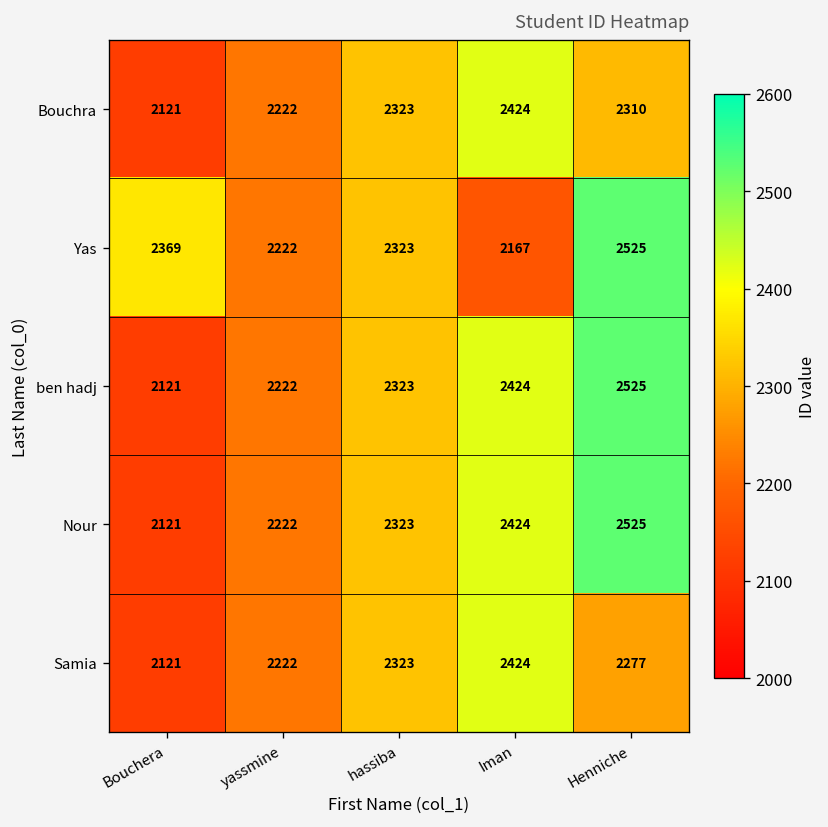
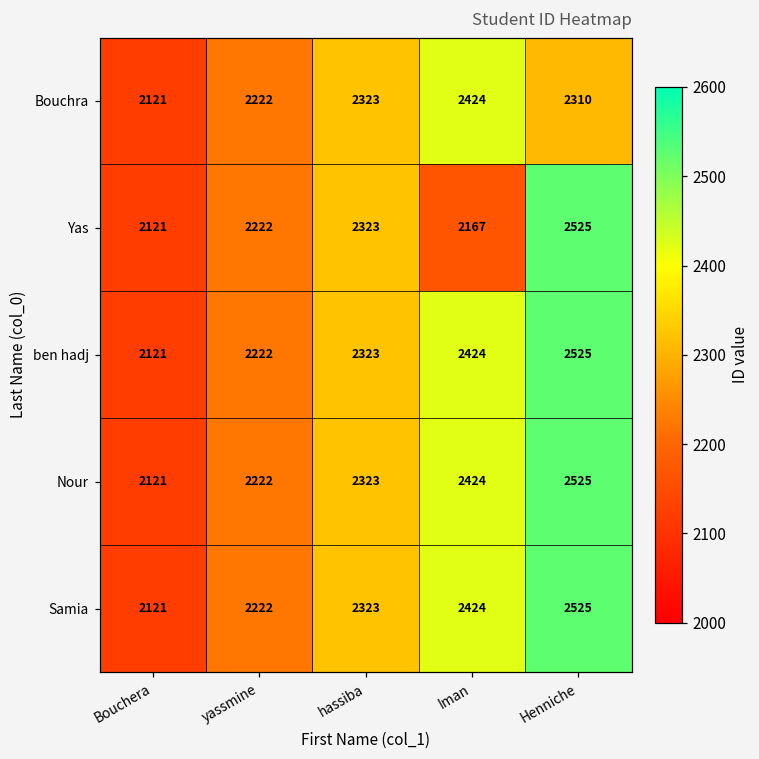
  {
    "Bouchra": {
      "Bouchera": 2121,
      "yassmine": 2222,
      "hassiba": 2323,
      "Iman": 2424,
      "Henniche": 2310
    },
    "Yas": {
-     "Bouchera": 2369,
+     "Bouchera": 2121,
      "yassmine": 2222,
      "hassiba": 2323,
      "Iman": 2167,
      "Henniche": 2525
    },
    "ben hadj": {
      "Bouchera": 2121,
      "yassmine": 2222,
      "hassiba": 2323,
      "Iman": 2424,
      "Henniche": 2525
    },
    "Nour": {
      "Bouchera": 2121,
      "yassmine": 2222,
      "hassiba": 2323,
      "Iman": 2424,
      "Henniche": 2525
    },
    "Samia": {
      "Bouchera": 2121,
      "yassmine": 2222,
      "hassiba": 2323,
      "Iman": 2424,
-     "Henniche": 2277
+     "Henniche": 2525
    }
  }
